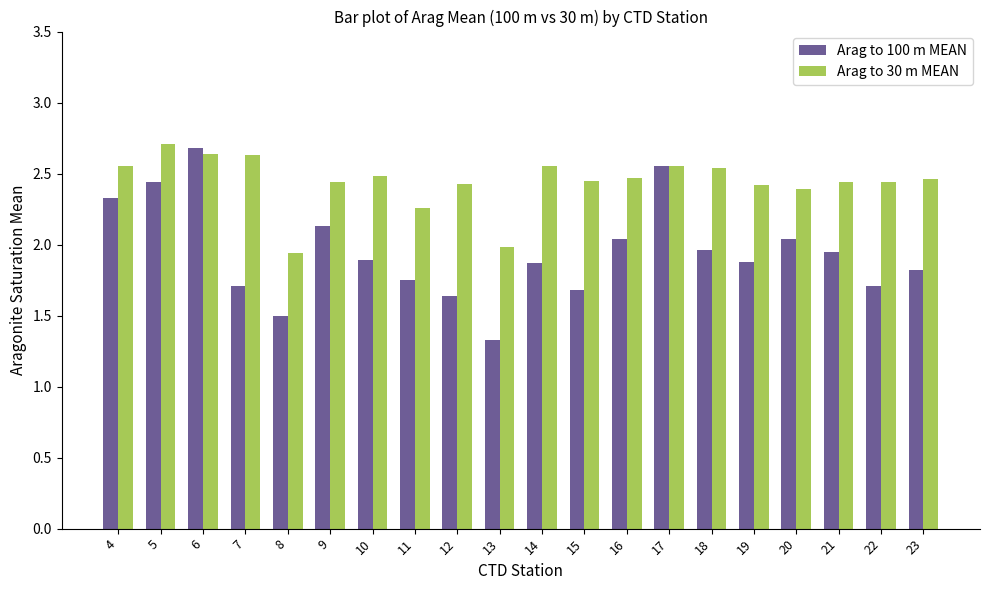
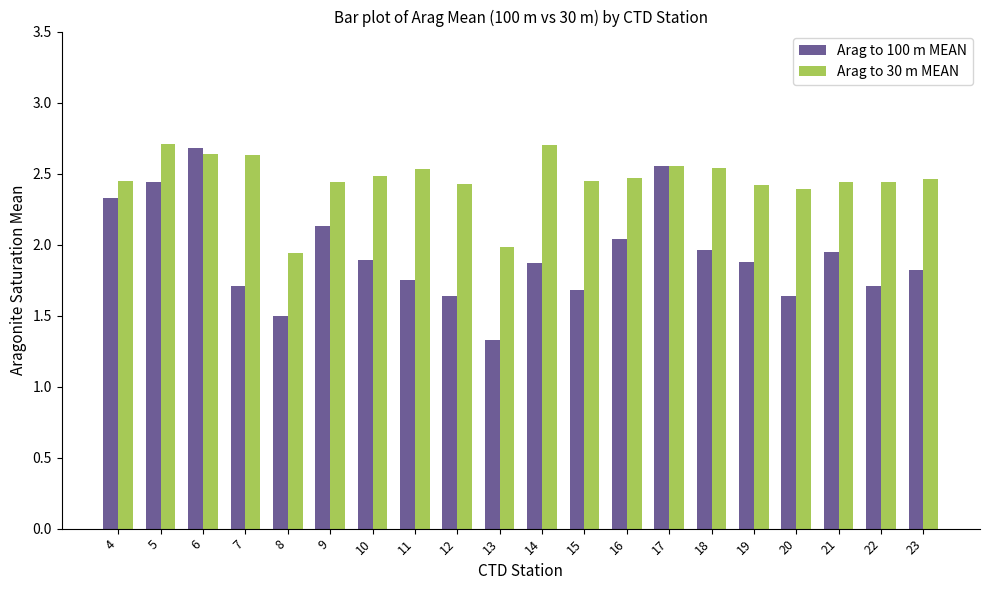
  {
    "Arag to 100 m MEAN": {
      "4": 2.33,
      "5": 2.44,
      "6": 2.68,
      "7": 1.71,
      "8": 1.50,
      "9": 2.13,
      "10": 1.89,
      "11": 1.75,
      "12": 1.64,
      "13": 1.33,
      "14": 1.87,
      "15": 1.68,
      "16": 2.04,
      "17": 2.55,
      "18": 1.96,
      "19": 1.88,
-     "20": 2.04,
+     "20": 1.64,
      "21": 1.95,
      "22": 1.71,
      "23": 1.82
    },
    "Arag to 30 m MEAN": {
-     "4": 2.55,
+     "4": 2.45,
      "5": 2.71,
      "6": 2.64,
      "7": 2.63,
      "8": 1.94,
      "9": 2.44,
      "10": 2.48,
-     "11": 2.26,
+     "11": 2.53,
      "12": 2.43,
      "13": 1.98,
-     "14": 2.55,
+     "14": 2.70,
      "15": 2.45,
      "16": 2.47,
      "17": 2.55,
      "18": 2.54,
      "19": 2.42,
      "20": 2.39,
      "21": 2.44,
      "22": 2.44,
      "23": 2.46
    }
  }
